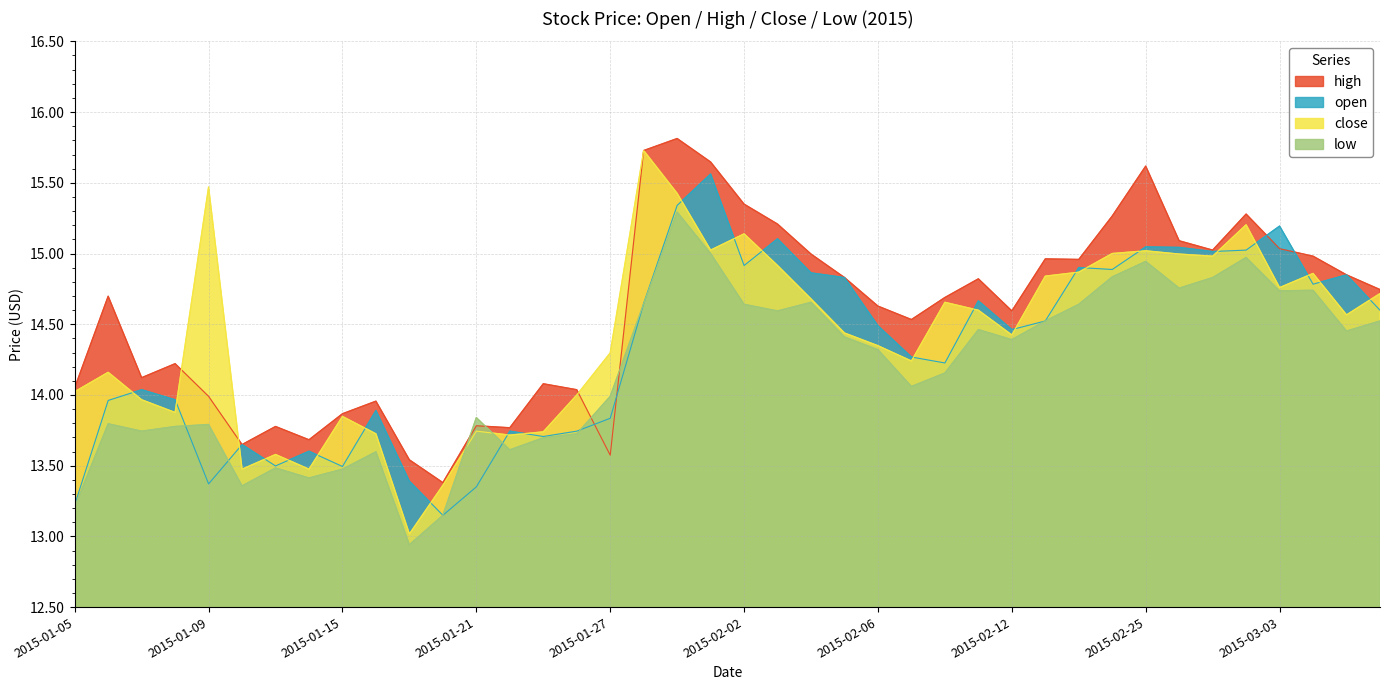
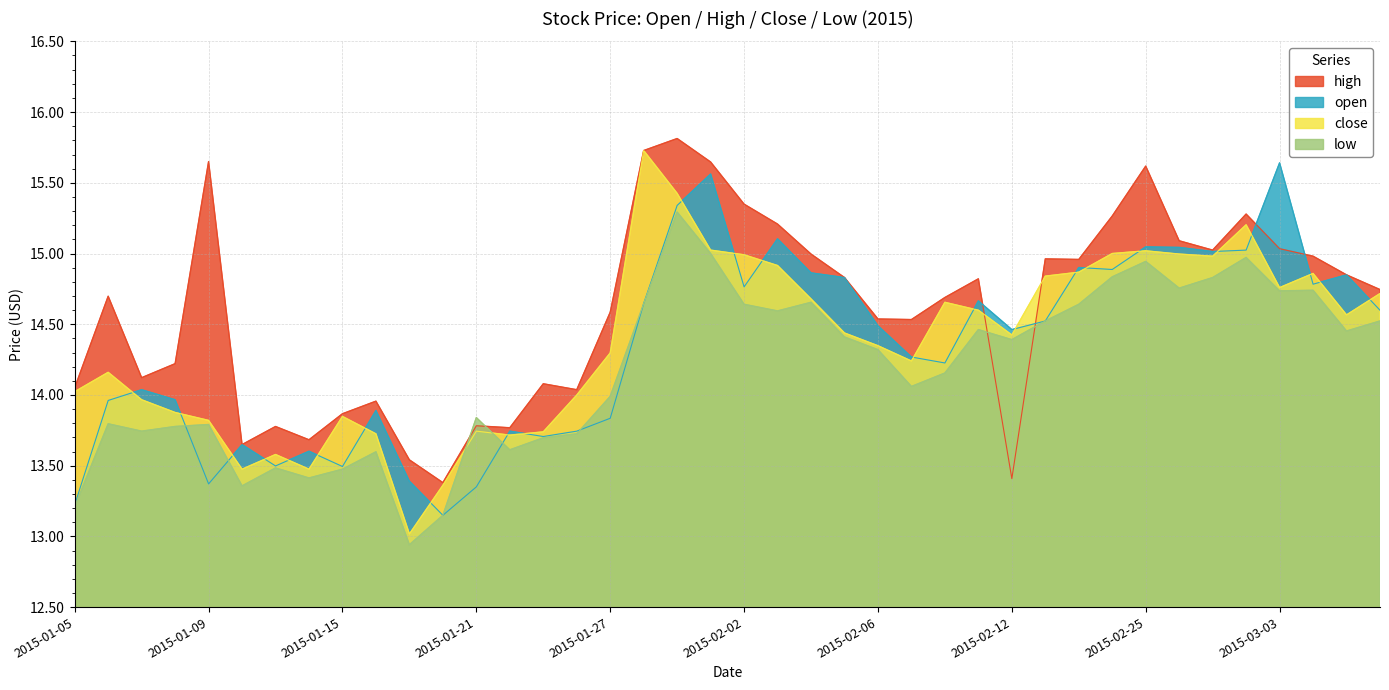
  {
    "high": {
      "2015-01-05": 14.05,
-     "2015-01-09": 13.99,
+     "2015-01-09": 15.65,
      "2015-01-15": 13.87,
      "2015-01-21": 13.78,
-     "2015-01-27": 13.57,
+     "2015-01-27": 14.59,
      "2015-02-02": 15.35,
-     "2015-02-06": 14.63,
-     "2015-02-12": 14.59,
+     "2015-02-06": 14.54,
+     "2015-02-12": 13.41,
      "2015-02-25": 15.62,
      "2015-03-03": 15.03
    },
    "open": {
      "2015-01-09": 13.37,
      "2015-01-15": 13.49,
      "2015-01-21": 13.35,
      "2015-01-27": 13.84,
-     "2015-02-02": 14.92,
+     "2015-02-02": 14.76,
      "2015-02-06": 14.49,
      "2015-02-12": 14.46,
      "2015-02-25": 15.05,
-     "2015-03-03": 15.19
+     "2015-03-03": 15.64
    },
    "close": {
      "2015-01-05": 14.02,
-     "2015-01-09": 15.47,
+     "2015-01-09": 13.82,
      "2015-01-15": 13.85,
      "2015-01-21": 13.74,
      "2015-01-27": 14.30,
-     "2015-02-02": 15.14,
+     "2015-02-02": 14.99,
      "2015-02-06": 14.35,
      "2015-02-12": 14.42,
      "2015-02-25": 15.02,
      "2015-03-03": 14.76
    },
    "low": {
      "2015-01-09": 13.79,
      "2015-01-15": 13.48,
      "2015-01-21": 13.84,
      "2015-01-27": 13.99,
      "2015-02-02": 14.64,
      "2015-02-06": 14.32,
      "2015-02-12": 14.39,
      "2015-02-25": 14.94,
      "2015-03-03": 14.74
    }
  }
